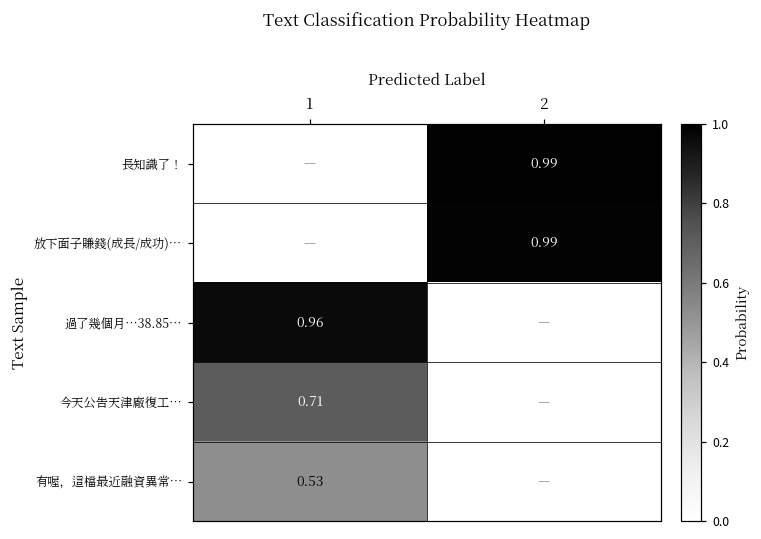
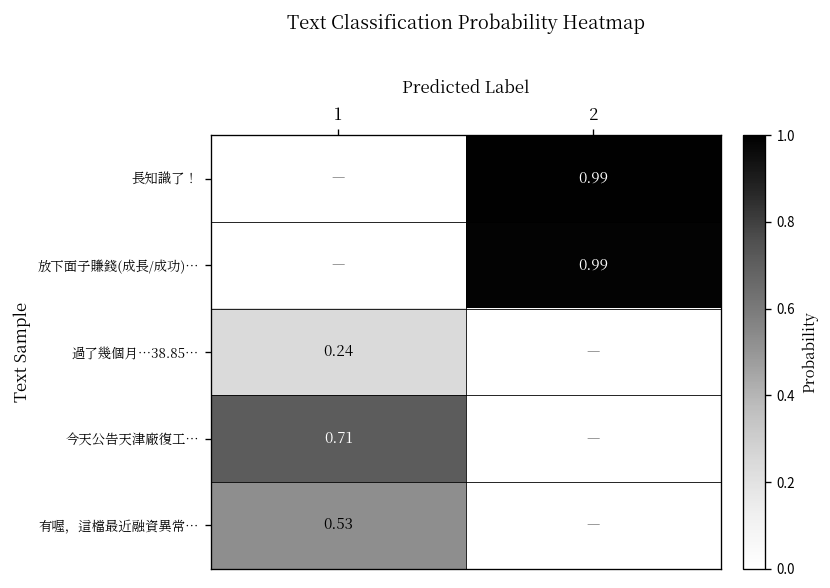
  {
    "長知識了！": {
      "2": 0.99
    },
    "放下面子賺錢(成長/成功)…": {
      "2": 0.99
    },
    "過了幾個月…38.85…": {
-     "1": 0.96
+     "1": 0.24
    },
    "今天公告天津廠復工…": {
      "1": 0.71
    },
    "有喔，這檔最近融資異常…": {
      "1": 0.53
    }
  }
